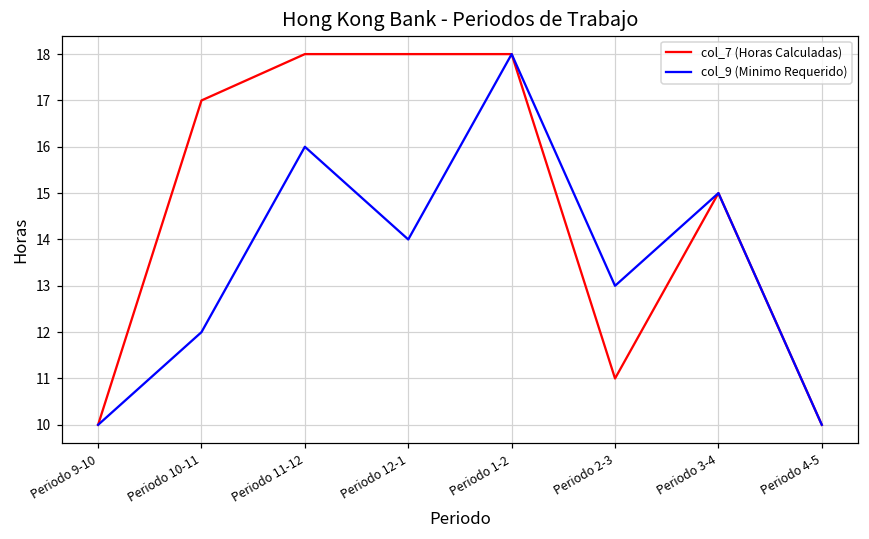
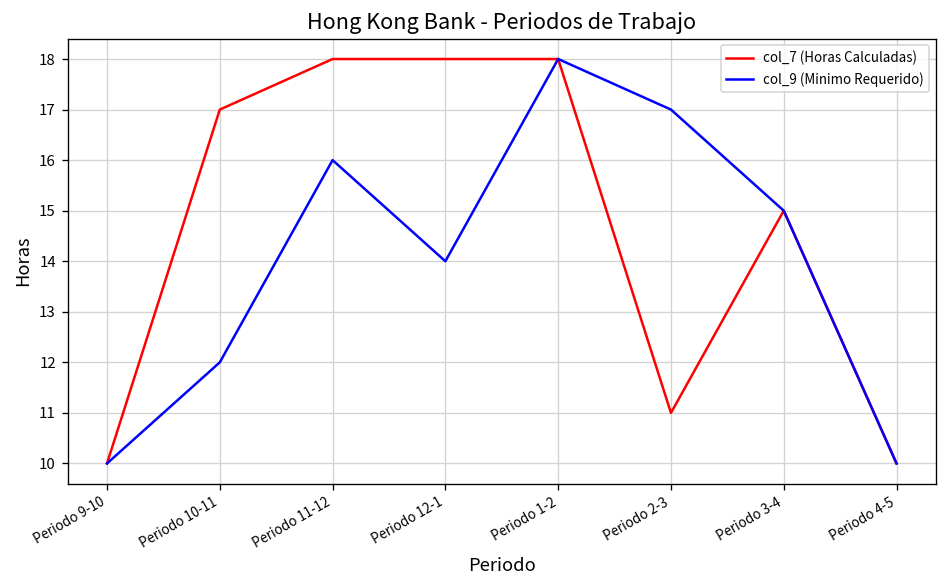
  {
    "col_7 (Horas Calculadas)": {
      "Periodo 10-11": 17,
      "Periodo 11-12": 18,
      "Periodo 12-1": 18,
      "Periodo 2-3": 11
    },
    "col_9 (Minimo Requerido)": {
      "Periodo 10-11": 12,
      "Periodo 11-12": 16,
      "Periodo 12-1": 14,
-     "Periodo 2-3": 13
+     "Periodo 2-3": 17
    }
  }
